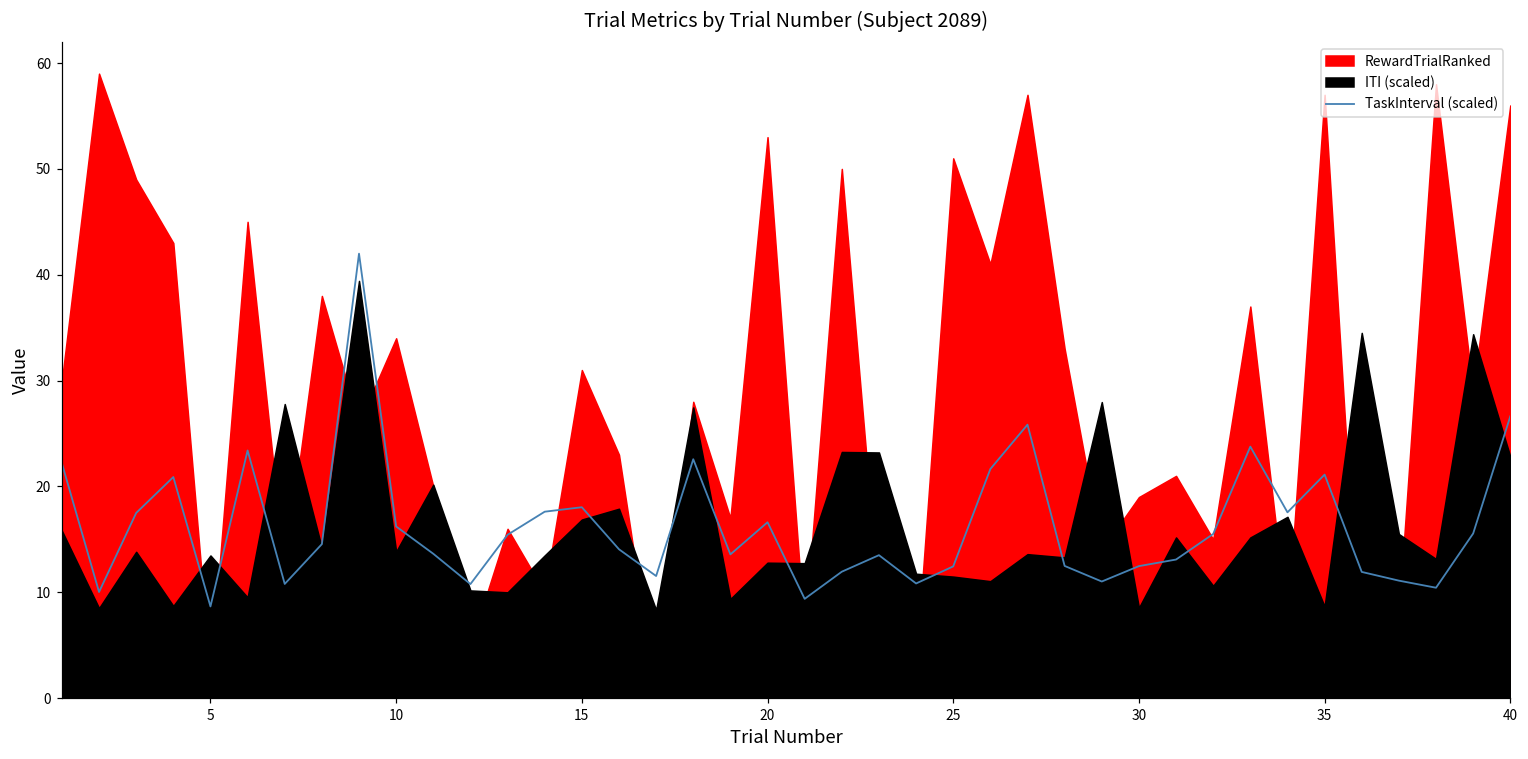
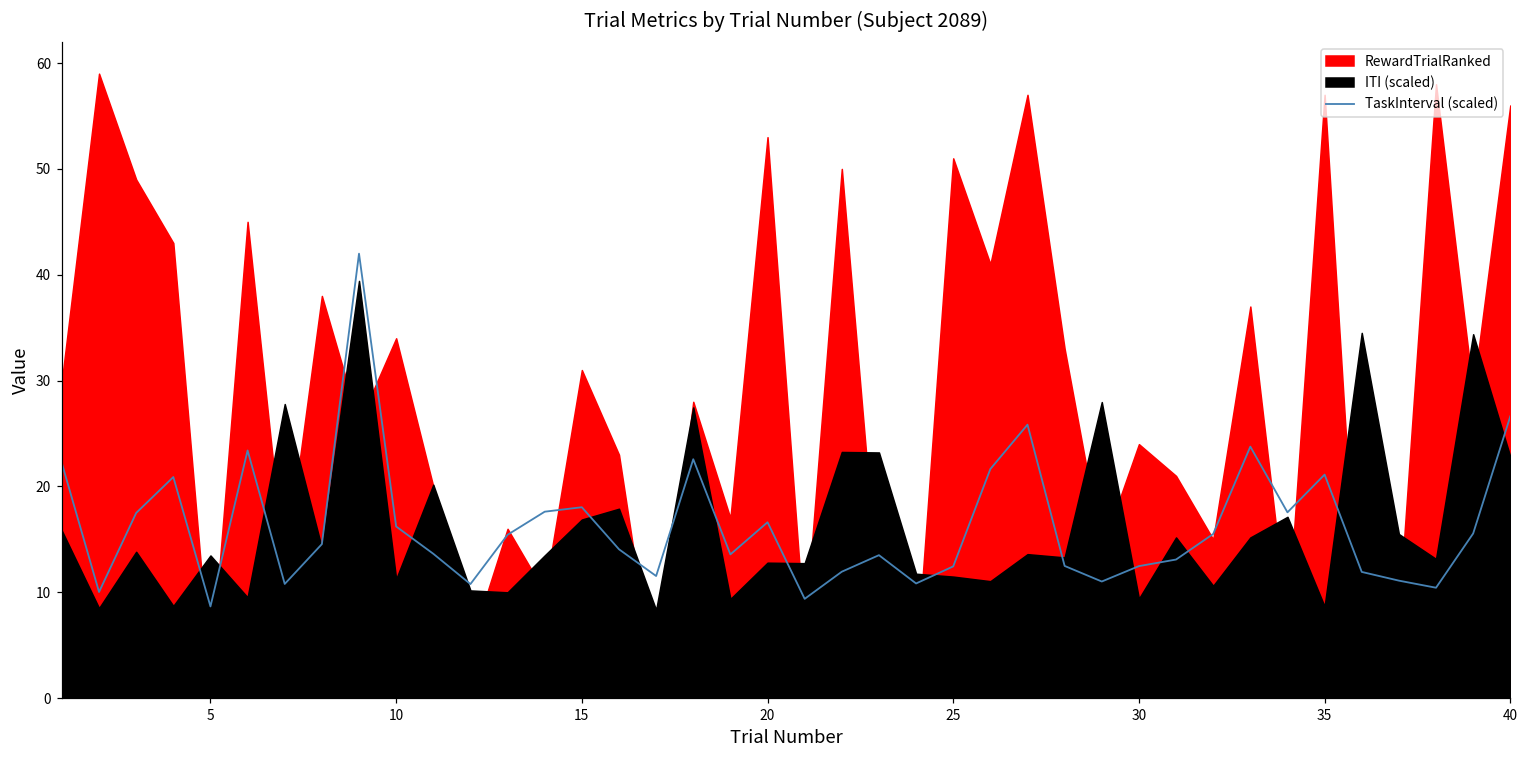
  {
    "TaskInterval (scaled)": {
      "5": 9,
      "10": 16,
      "15": 18,
      "20": 17,
      "25": 12,
      "30": 12,
      "35": 21,
      "40": 27
    },
    "RewardTrialRanked": {
      "10": 34,
      "15": 31,
      "20": 53,
      "25": 51,
-     "30": 19,
+     "30": 24,
      "40": 56
    },
    "ITI (scaled)": {
      "5": 13,
-     "10": 14,
+     "10": 11,
      "15": 17,
      "20": 13,
      "25": 11,
-     "30": 8.5,
+     "30": 9.4,
      "35": 9,
      "40": 23
    }
  }
